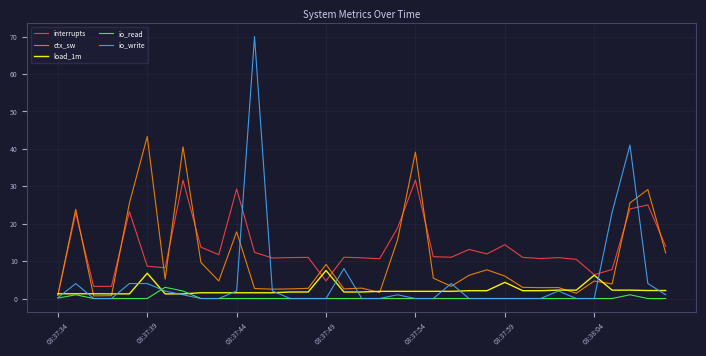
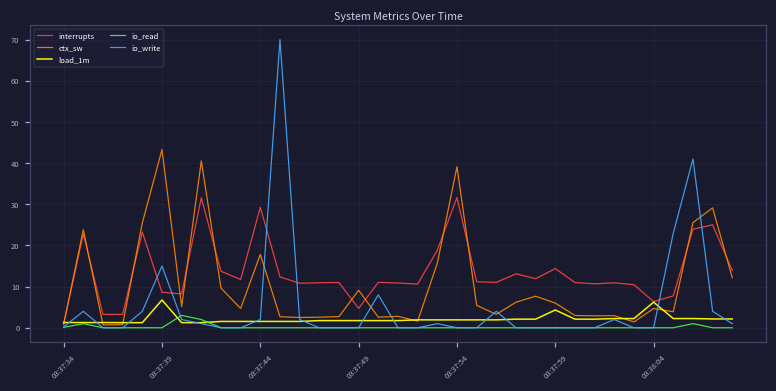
  {
    "interrupts": {
      "03:37:39": 9,
      "03:37:44": 29,
      "03:37:49": 5,
      "03:37:54": 32,
      "03:37:59": 14
    },
    "ctx_sw": {
      "03:37:39": 43,
      "03:37:44": 18,
      "03:37:49": 9,
      "03:37:54": 39,
      "03:37:59": 6,
      "03:38:04": 5
    },
    "load_1m": {
      "03:37:39": 7,
-     "03:37:49": 7,
+     "03:37:49": 2,
      "03:37:54": 2,
      "03:37:59": 4
    },
    "io_read": {
      "03:37:39": 0,
      "03:37:44": 0
    },
    "io_write": {
-     "03:37:39": 4
+     "03:37:39": 15
    }
  }
